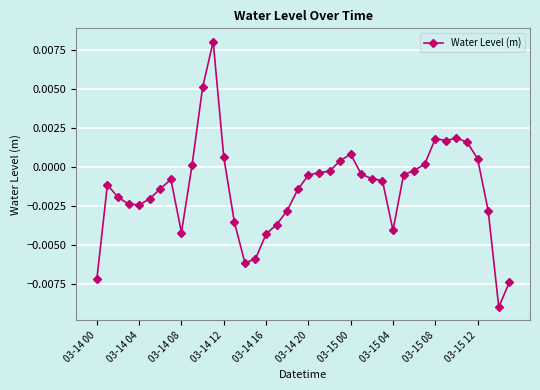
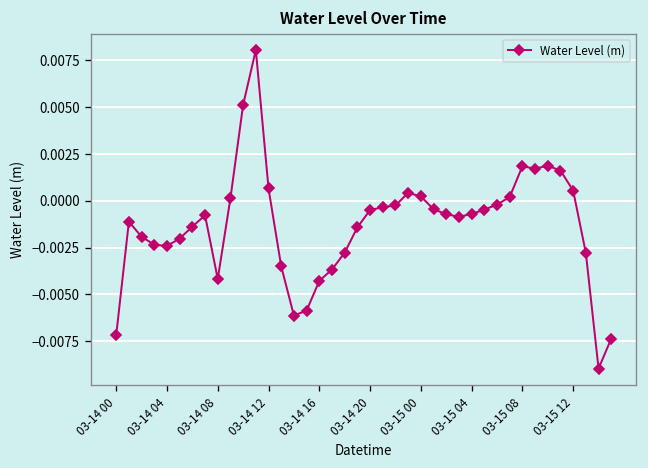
  {
    "03-14 00": -0.0072,
    "03-14 04": -0.0024,
    "03-14 08": -0.0042,
    "03-14 12": 0.0007,
    "03-14 16": -0.0043,
    "03-14 20": -0.0005,
-   "03-15 00": 0.0008,
-   "03-15 04": -0.0040,
+   "03-15 00": 0.0002,
+   "03-15 04": -0.0007,
    "03-15 08": 0.0018,
    "03-15 12": 0.0005
  }
